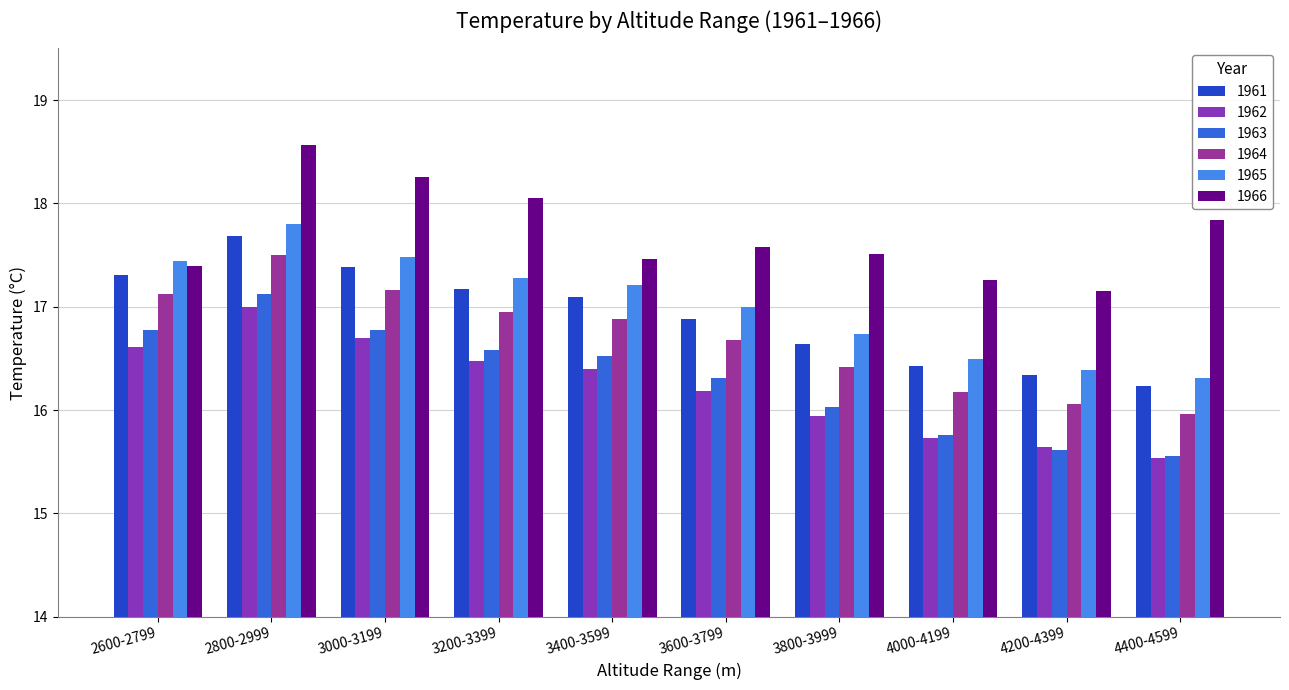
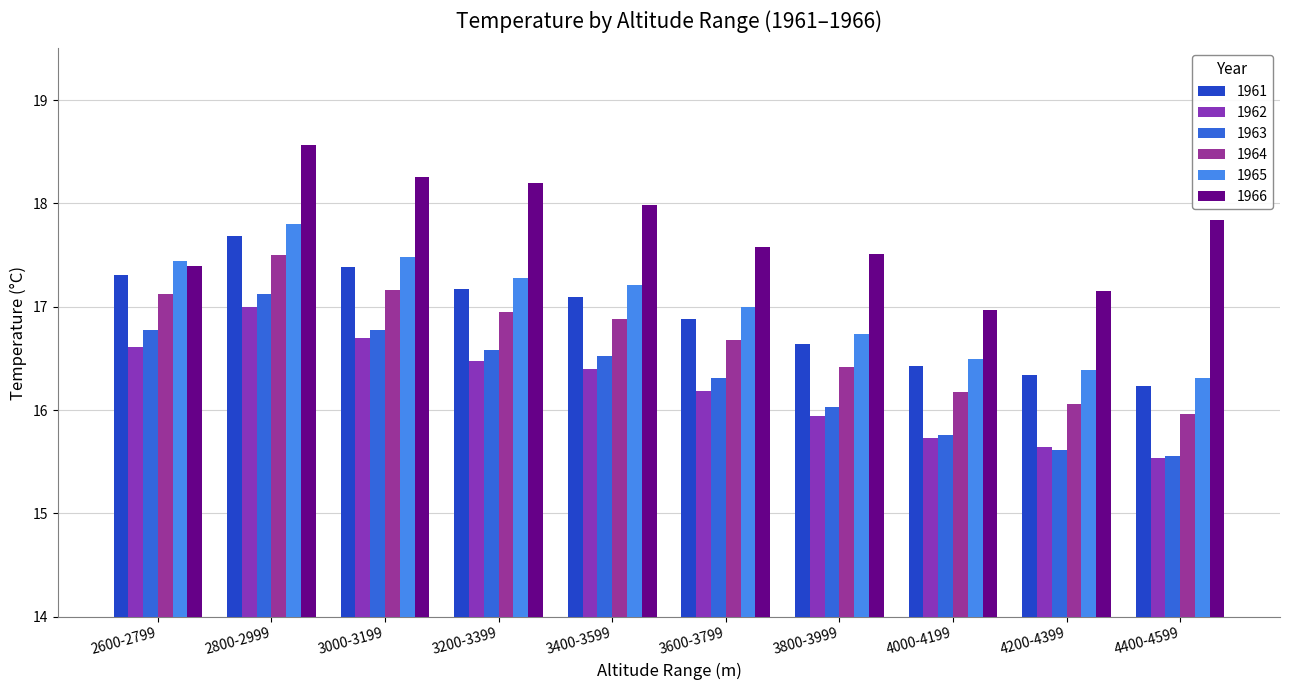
  {
    "1966": {
      "2600-2799": 17.40,
      "2800-2999": 18.57,
      "3000-3199": 18.25,
-     "3200-3399": 18.05,
-     "3400-3599": 17.47,
+     "3200-3399": 18.19,
+     "3400-3599": 17.98,
      "3600-3799": 17.58,
      "3800-3999": 17.51,
-     "4000-4199": 17.26,
+     "4000-4199": 16.97,
      "4200-4399": 17.15,
      "4400-4599": 17.84
    }
  }
